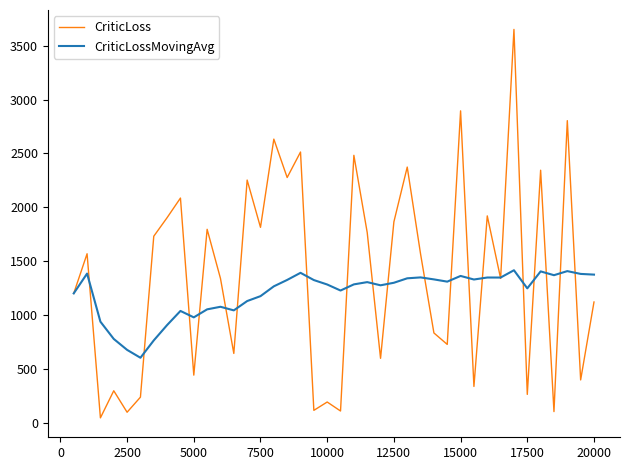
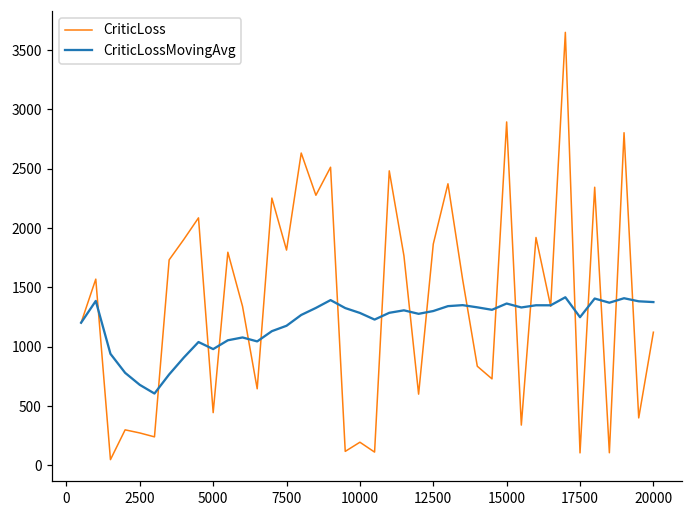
  {
    "CriticLoss": {
-     "2500": 100,
+     "2500": 270,
      "5000": 450,
      "7500": 1820,
      "10000": 200,
      "12500": 1870,
      "15000": 2900,
-     "17500": 270,
+     "17500": 110,
      "20000": 1120
    },
    "CriticLossMovingAvg": {
      "2500": 680,
      "5000": 980,
      "7500": 1180,
      "10000": 1290,
      "12500": 1300,
      "15000": 1360,
      "17500": 1250,
      "20000": 1380
    }
  }
